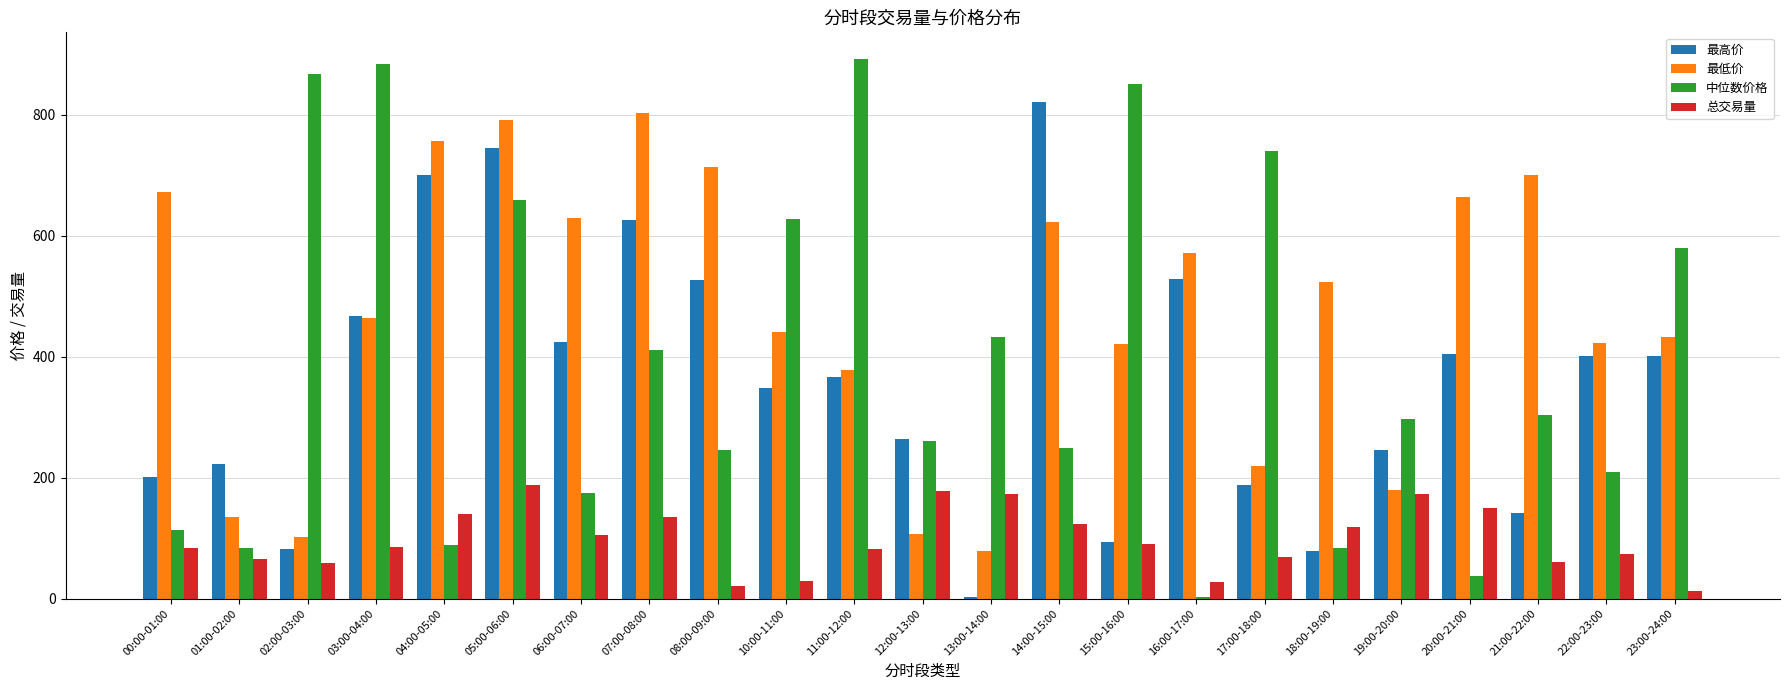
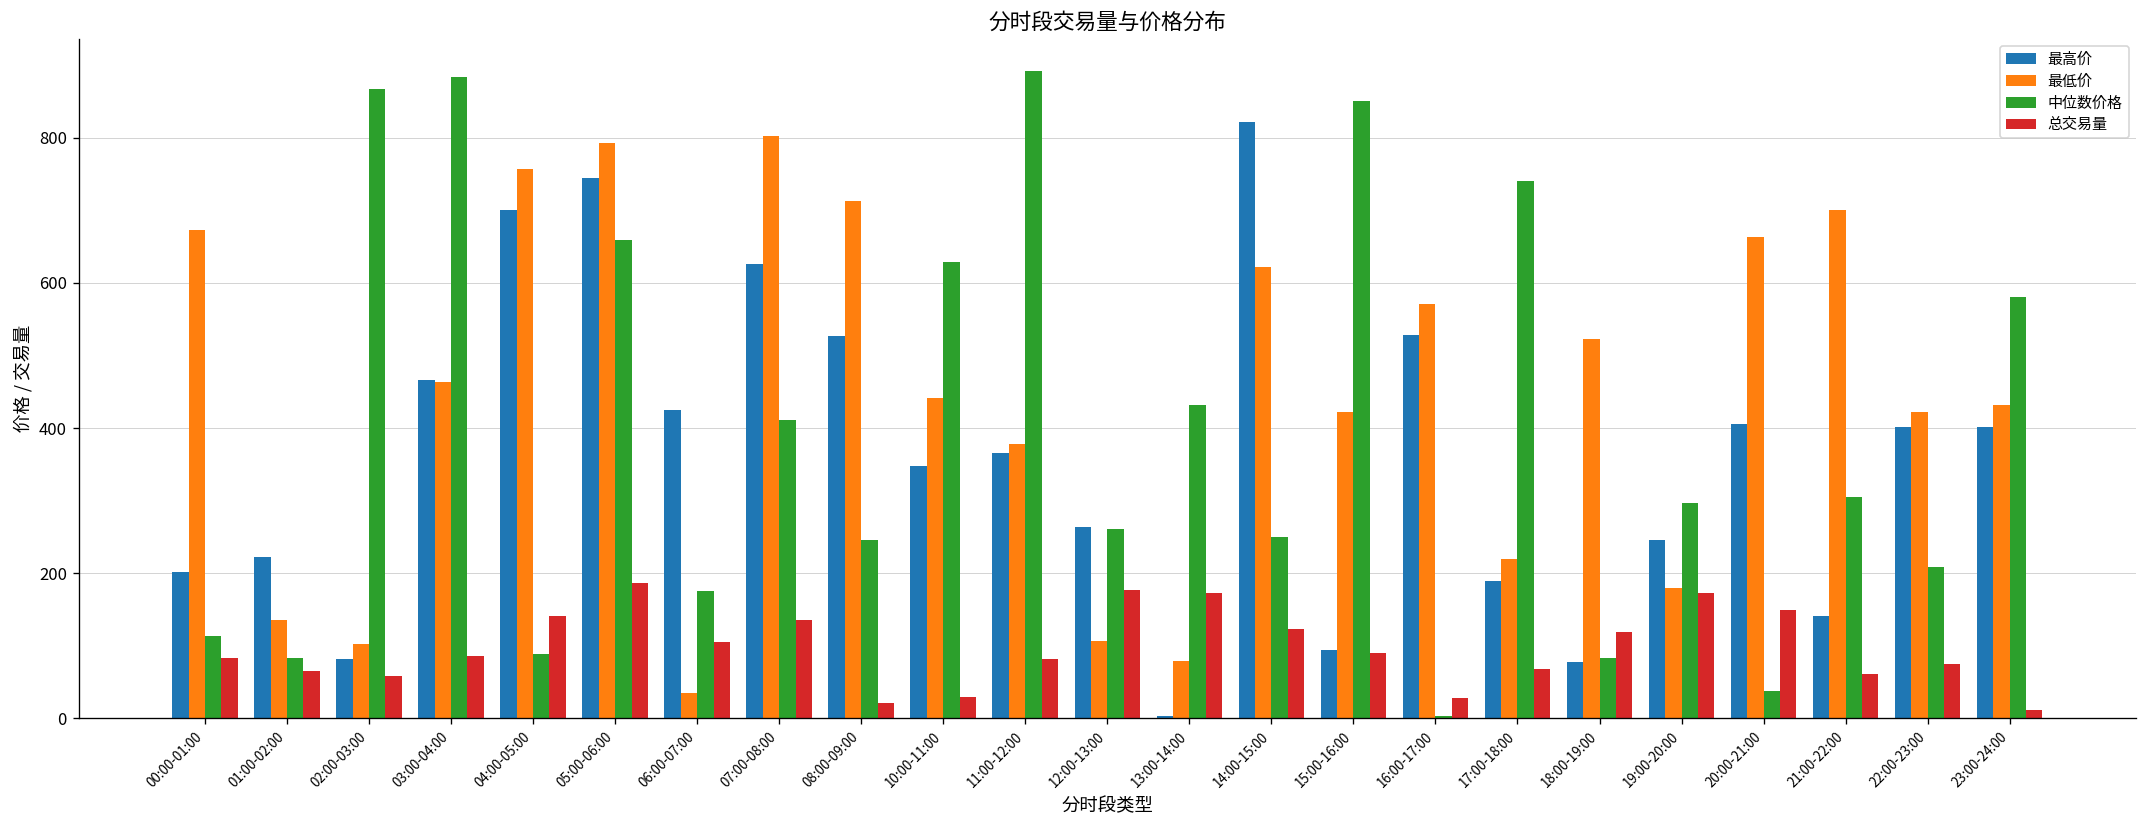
  {
    "最高价": {
      "00:00-01:00": 200,
      "01:00-02:00": 220,
      "02:00-03:00": 80,
      "03:00-04:00": 470,
      "04:00-05:00": 700,
      "05:00-06:00": 750,
      "06:00-07:00": 420,
      "07:00-08:00": 630,
      "08:00-09:00": 530,
      "10:00-11:00": 350,
      "11:00-12:00": 370,
      "12:00-13:00": 260,
      "14:00-15:00": 820,
      "15:00-16:00": 90,
      "16:00-17:00": 530,
      "17:00-18:00": 190,
      "18:00-19:00": 80,
      "19:00-20:00": 250,
      "20:00-21:00": 400,
      "21:00-22:00": 140,
      "22:00-23:00": 400,
      "23:00-24:00": 400
    },
    "最低价": {
      "00:00-01:00": 670,
      "01:00-02:00": 140,
      "02:00-03:00": 100,
      "03:00-04:00": 460,
      "04:00-05:00": 760,
      "05:00-06:00": 790,
-     "06:00-07:00": 630,
+     "06:00-07:00": 40,
      "07:00-08:00": 800,
      "08:00-09:00": 710,
      "10:00-11:00": 440,
      "11:00-12:00": 380,
      "12:00-13:00": 110,
      "13:00-14:00": 80,
      "14:00-15:00": 620,
      "15:00-16:00": 420,
      "16:00-17:00": 570,
      "17:00-18:00": 220,
      "18:00-19:00": 520,
      "19:00-20:00": 180,
      "20:00-21:00": 660,
      "21:00-22:00": 700,
      "22:00-23:00": 420,
      "23:00-24:00": 430
    },
    "中位数价格": {
      "00:00-01:00": 110,
      "01:00-02:00": 80,
      "02:00-03:00": 870,
      "03:00-04:00": 880,
      "04:00-05:00": 90,
      "05:00-06:00": 660,
      "06:00-07:00": 170,
      "07:00-08:00": 410,
      "08:00-09:00": 250,
      "10:00-11:00": 630,
      "11:00-12:00": 890,
      "12:00-13:00": 260,
      "13:00-14:00": 430,
      "14:00-15:00": 250,
      "15:00-16:00": 850,
      "17:00-18:00": 740,
      "18:00-19:00": 80,
      "19:00-20:00": 300,
      "20:00-21:00": 40,
      "21:00-22:00": 300,
      "22:00-23:00": 210,
      "23:00-24:00": 580
    },
    "总交易量": {
      "00:00-01:00": 80,
      "01:00-02:00": 70,
      "02:00-03:00": 60,
      "03:00-04:00": 90,
      "04:00-05:00": 140,
      "05:00-06:00": 190,
      "06:00-07:00": 110,
      "07:00-08:00": 140,
      "08:00-09:00": 20,
      "10:00-11:00": 30,
      "11:00-12:00": 80,
      "12:00-13:00": 180,
      "13:00-14:00": 170,
      "14:00-15:00": 120,
      "15:00-16:00": 90,
      "16:00-17:00": 30,
      "17:00-18:00": 70,
      "18:00-19:00": 120,
      "19:00-20:00": 170,
      "20:00-21:00": 150,
      "21:00-22:00": 60,
      "22:00-23:00": 70,
      "23:00-24:00": 10
    }
  }
